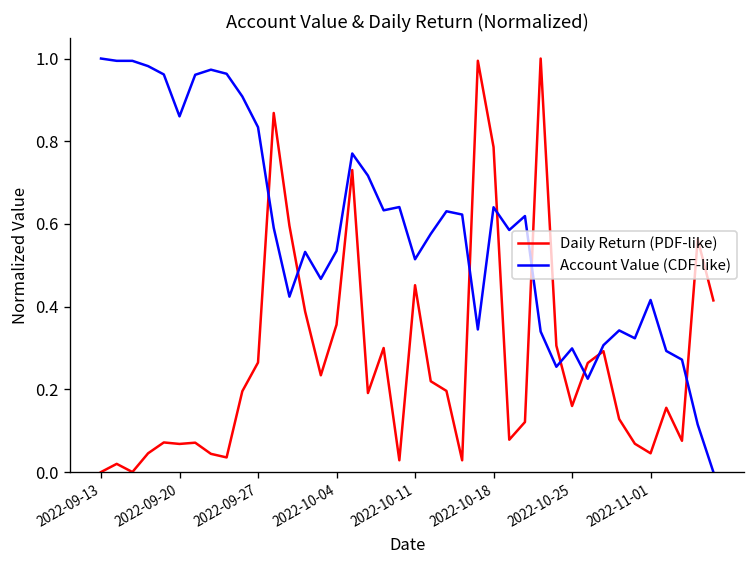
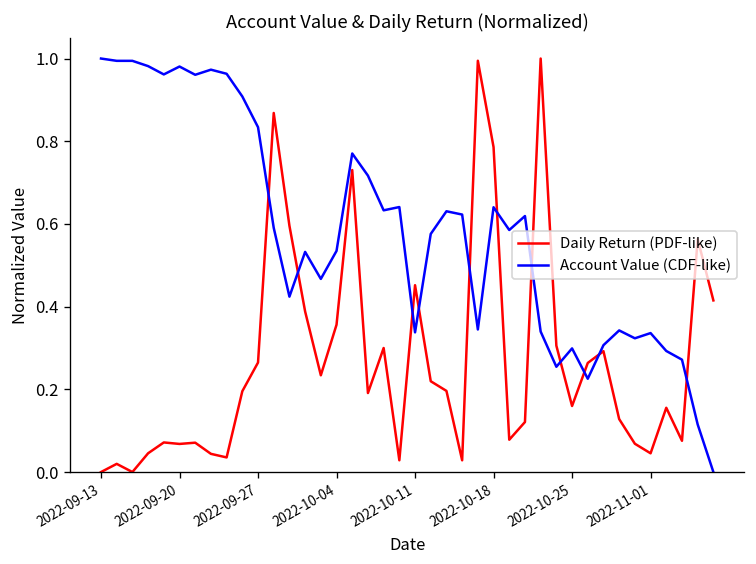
  {
    "Daily Return (PDF-like)": {
      "2022-09-13": 0.00,
      "2022-09-20": 0.07,
      "2022-09-27": 0.26,
      "2022-10-04": 0.36,
      "2022-10-11": 0.45,
      "2022-10-18": 0.79,
      "2022-10-25": 0.16,
      "2022-11-01": 0.05
    },
    "Account Value (CDF-like)": {
      "2022-09-13": 1.00,
-     "2022-09-20": 0.86,
+     "2022-09-20": 0.98,
      "2022-09-27": 0.83,
      "2022-10-04": 0.53,
-     "2022-10-11": 0.51,
+     "2022-10-11": 0.34,
      "2022-10-18": 0.64,
      "2022-10-25": 0.30,
-     "2022-11-01": 0.42
+     "2022-11-01": 0.34
    }
  }
